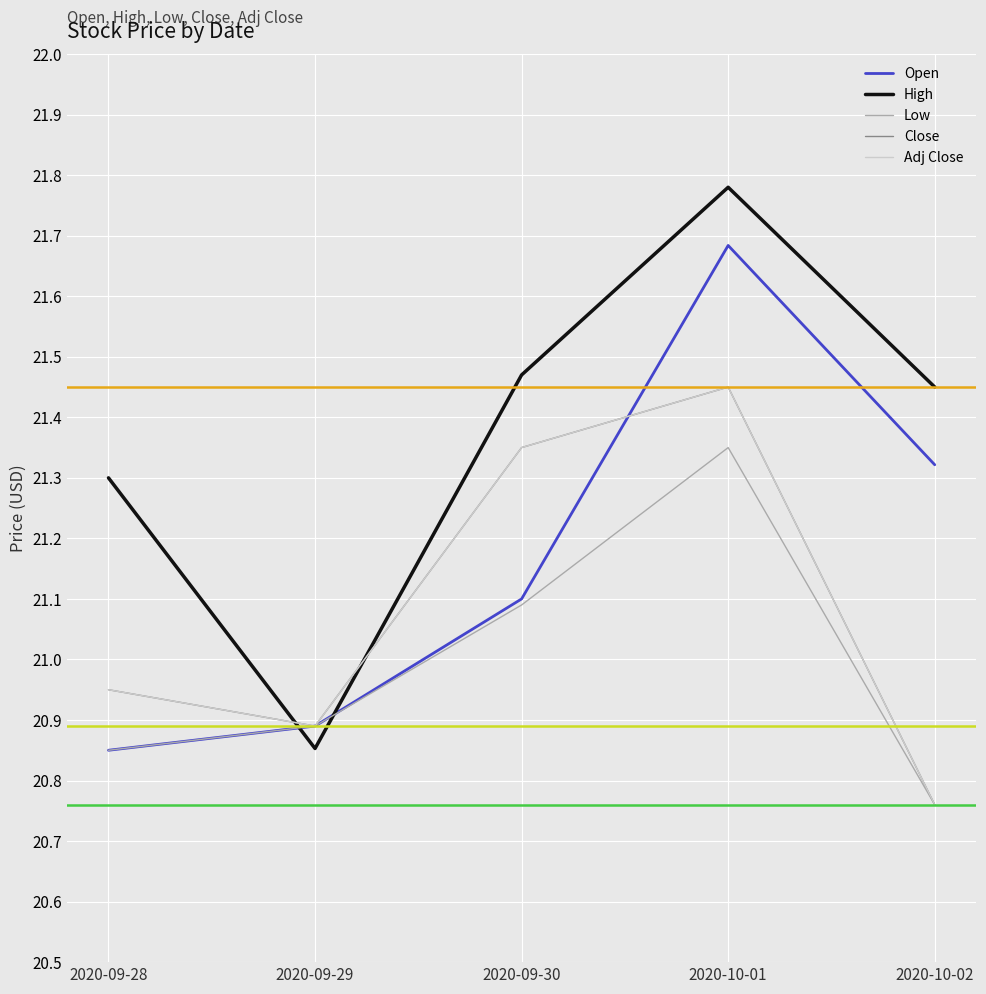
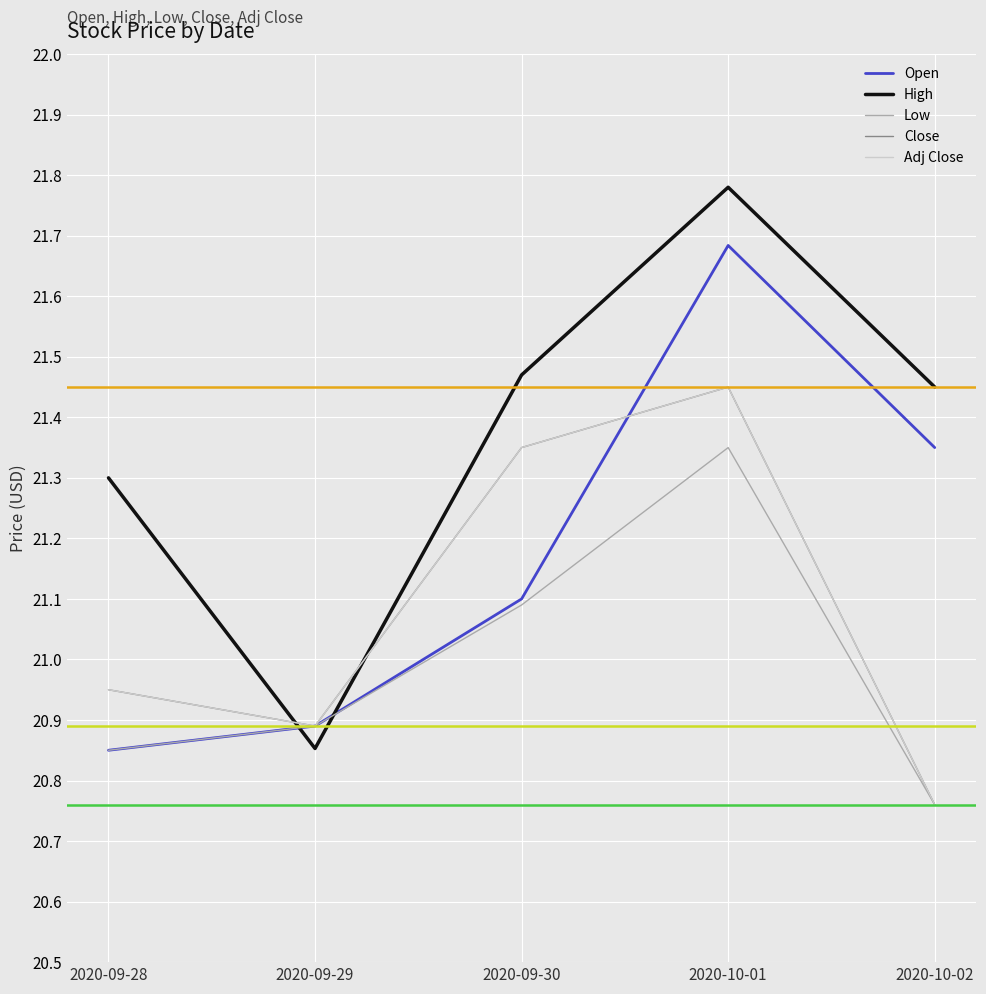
  {
    "Open": {
      "2020-09-30": 21.10,
      "2020-10-01": 21.68,
-     "2020-10-02": 21.32
+     "2020-10-02": 21.35
    },
    "High": {
      "2020-09-28": 21.30,
      "2020-09-29": 20.85,
      "2020-09-30": 21.47,
      "2020-10-01": 21.78,
      "2020-10-02": 21.45
    }
  }
